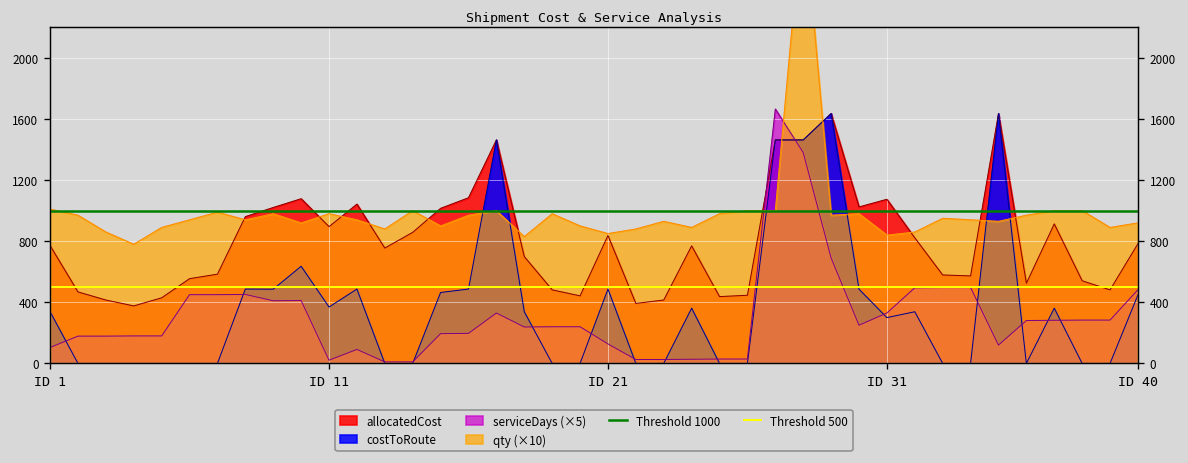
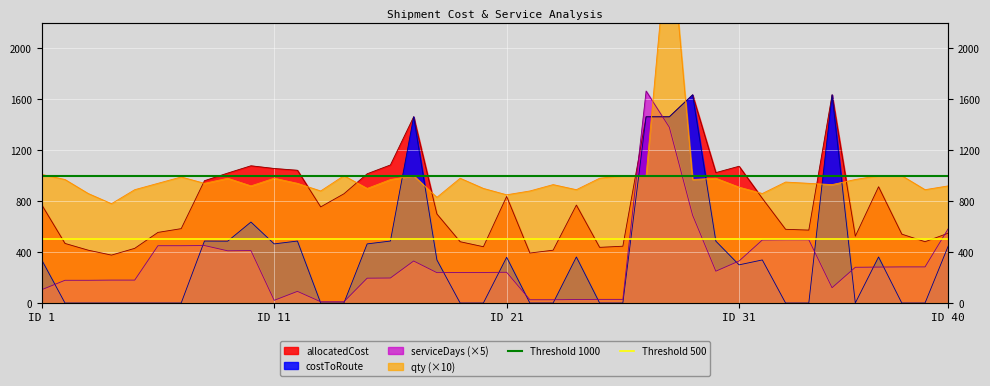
  {
    "allocatedCost": {
      "ID 1": 770,
-     "ID 11": 900,
+     "ID 11": 1060,
      "ID 31": 1070,
-     "ID 40": 780
+     "ID 40": 550
    },
    "costToRoute": {
      "ID 1": 340,
-     "ID 11": 370,
-     "ID 21": 490,
+     "ID 11": 460,
+     "ID 21": 360,
      "ID 31": 300,
      "ID 40": 450
    },
    "serviceDays (×5)": {
      "ID 1": 100,
      "ID 11": 20,
-     "ID 21": 130,
+     "ID 21": 240,
      "ID 31": 330,
-     "ID 40": 480
+     "ID 40": 590
    },
    "qty (×10)": {
      "ID 1": 1010,
      "ID 11": 980,
-     "ID 31": 840,
+     "ID 31": 910,
      "ID 40": 920
    }
  }
